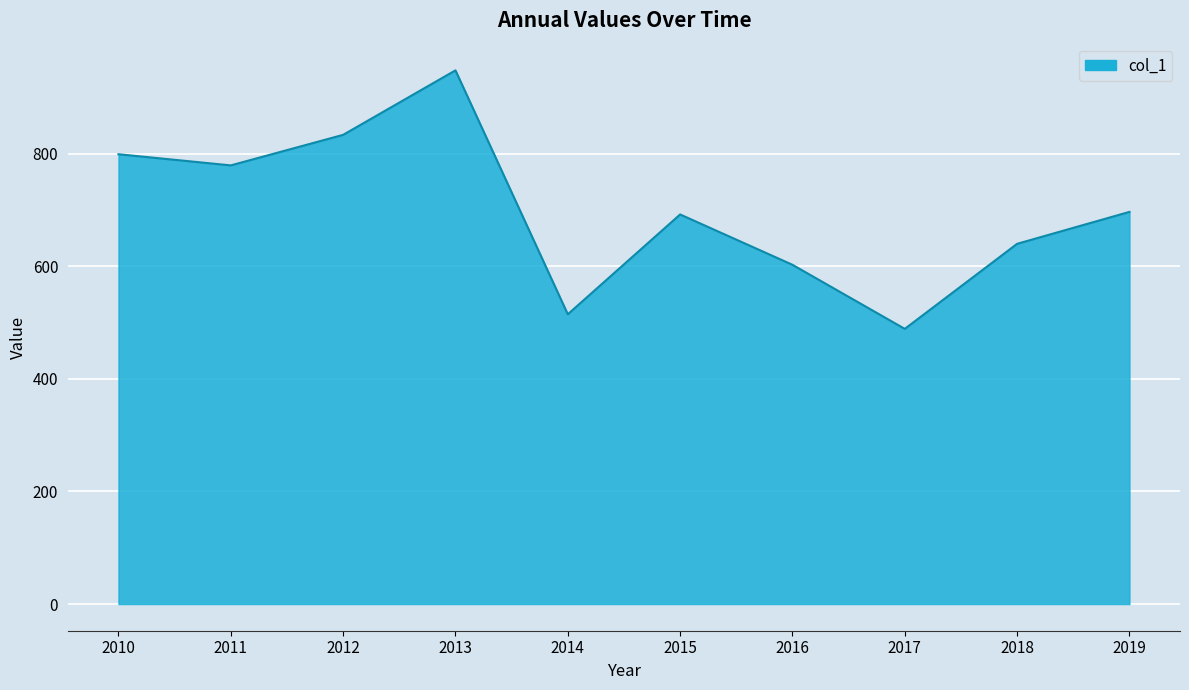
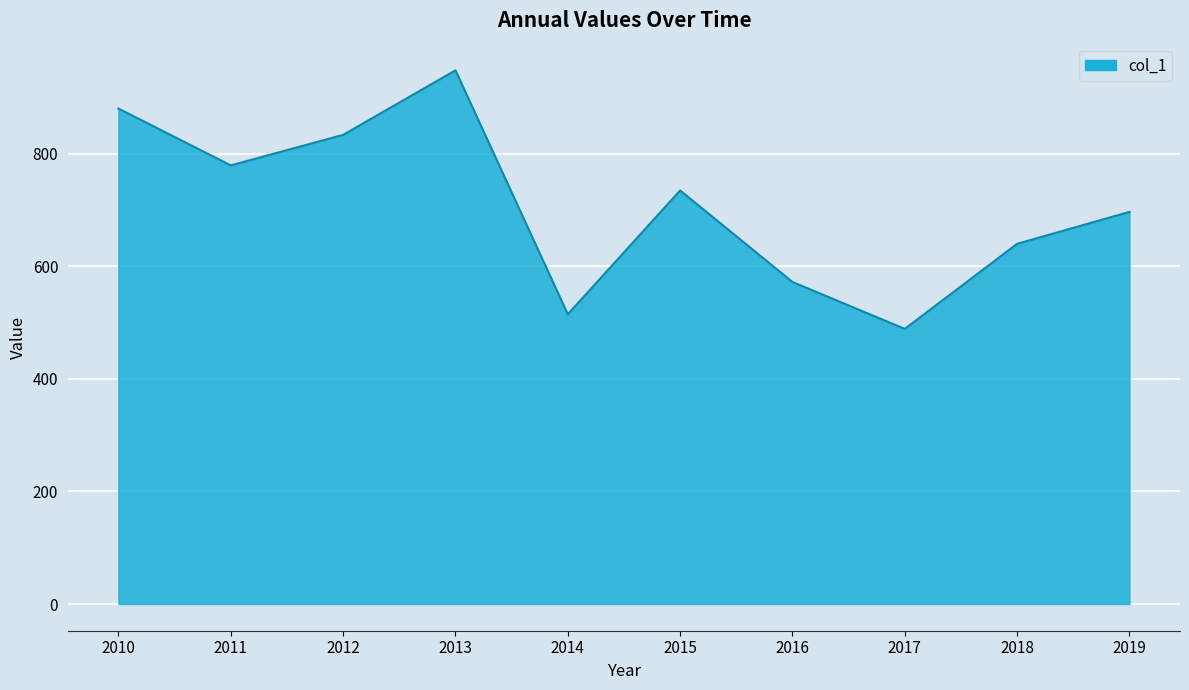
  {
-   "2010": 800,
+   "2010": 880,
    "2011": 780,
    "2012": 830,
    "2013": 950,
    "2014": 510,
-   "2015": 690,
-   "2016": 600,
+   "2015": 730,
+   "2016": 570,
    "2017": 490,
    "2018": 640,
    "2019": 700
  }
